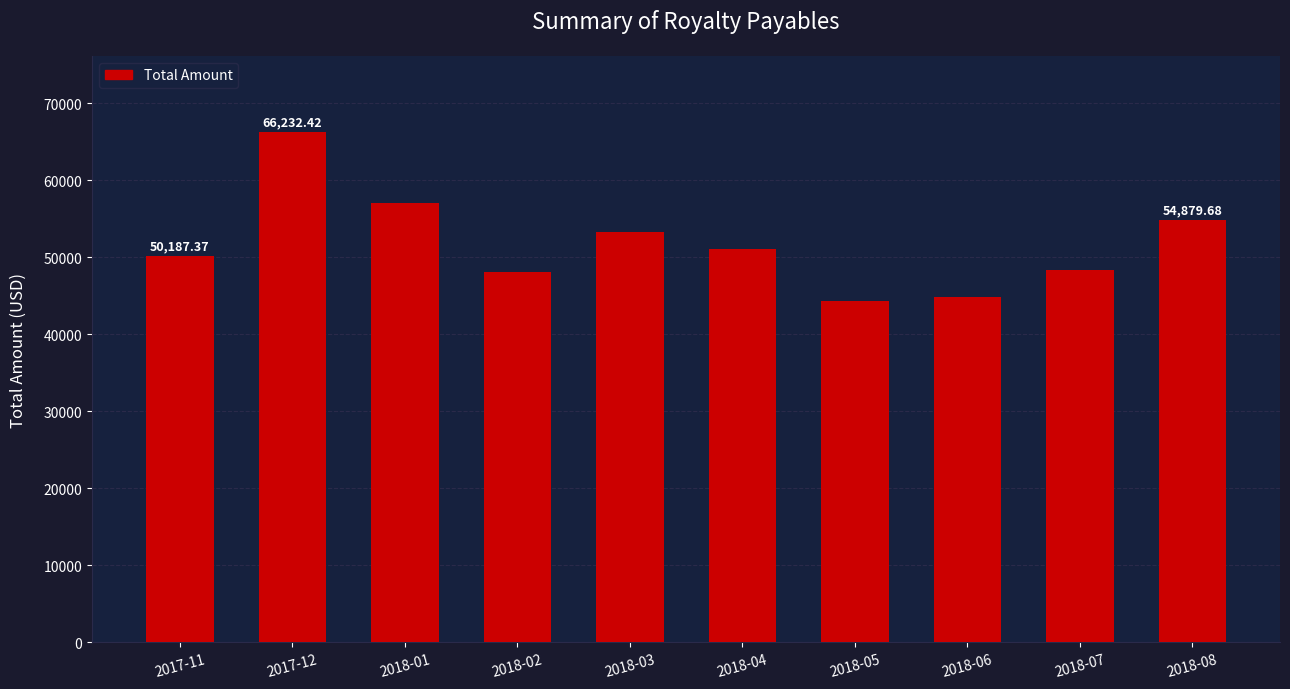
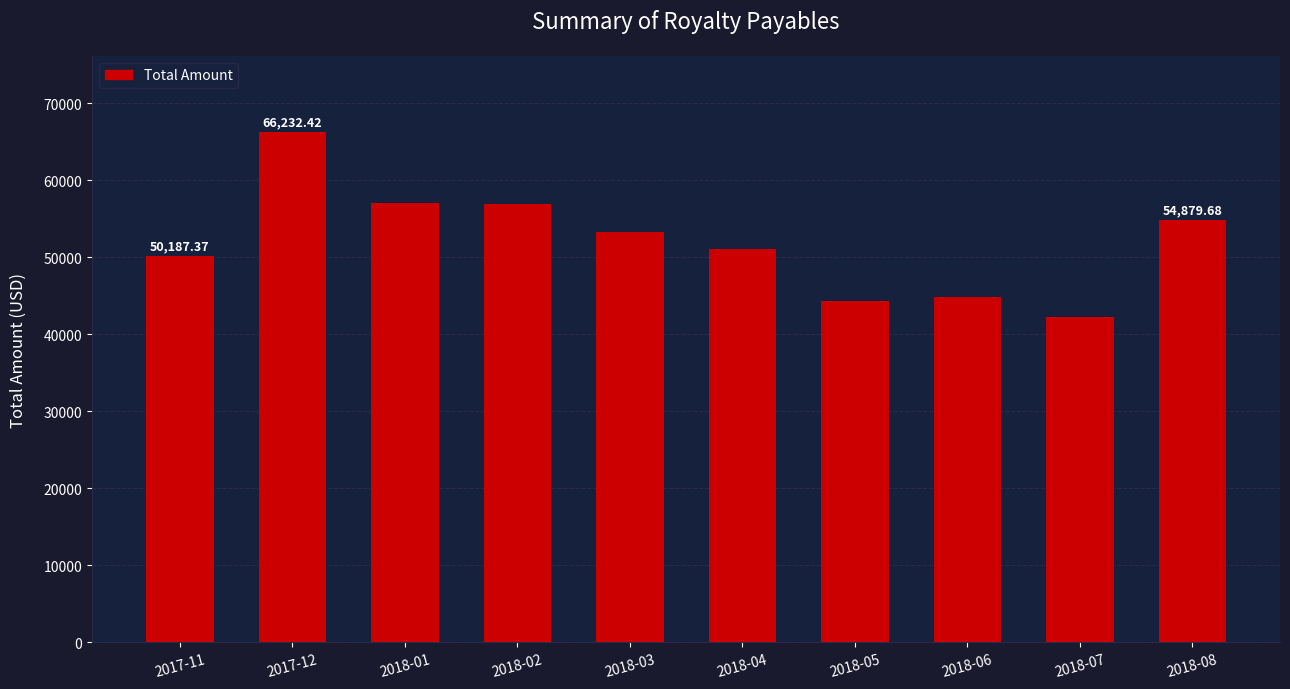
  {
    "2018-01": 57000,
-   "2018-02": 48000,
+   "2018-02": 57000,
    "2018-03": 53000,
    "2018-04": 51000,
    "2018-05": 44000,
    "2018-06": 45000,
-   "2018-07": 48000
+   "2018-07": 42000
  }
